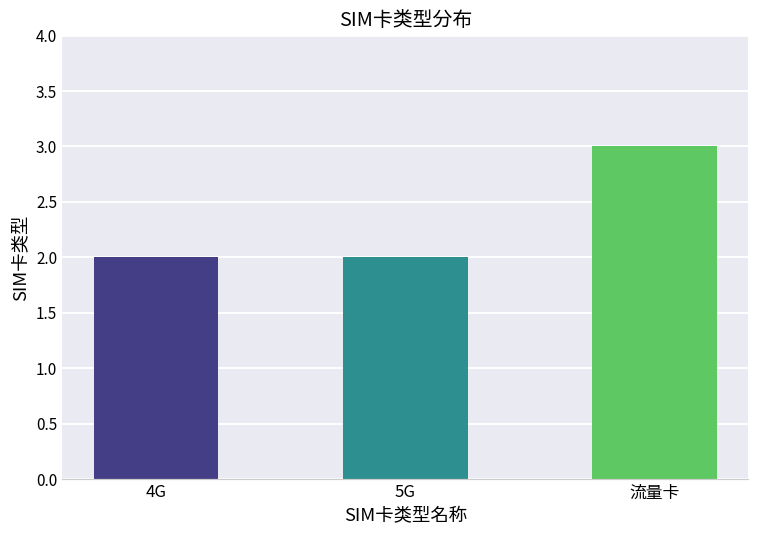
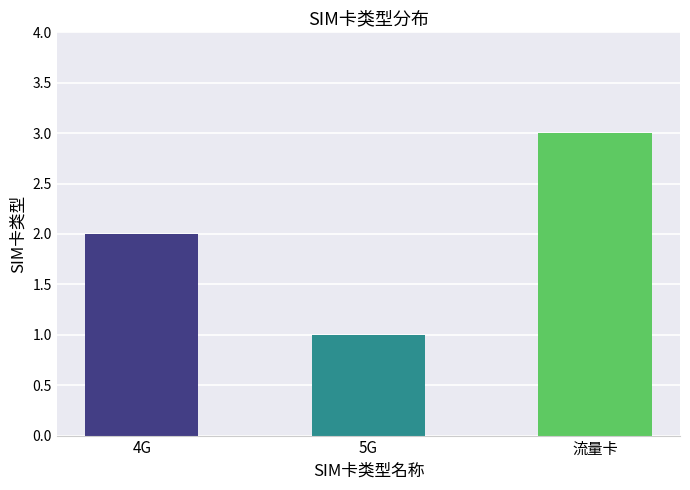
  {
    "4G": 2,
-   "5G": 2,
+   "5G": 1,
    "流量卡": 3
  }
